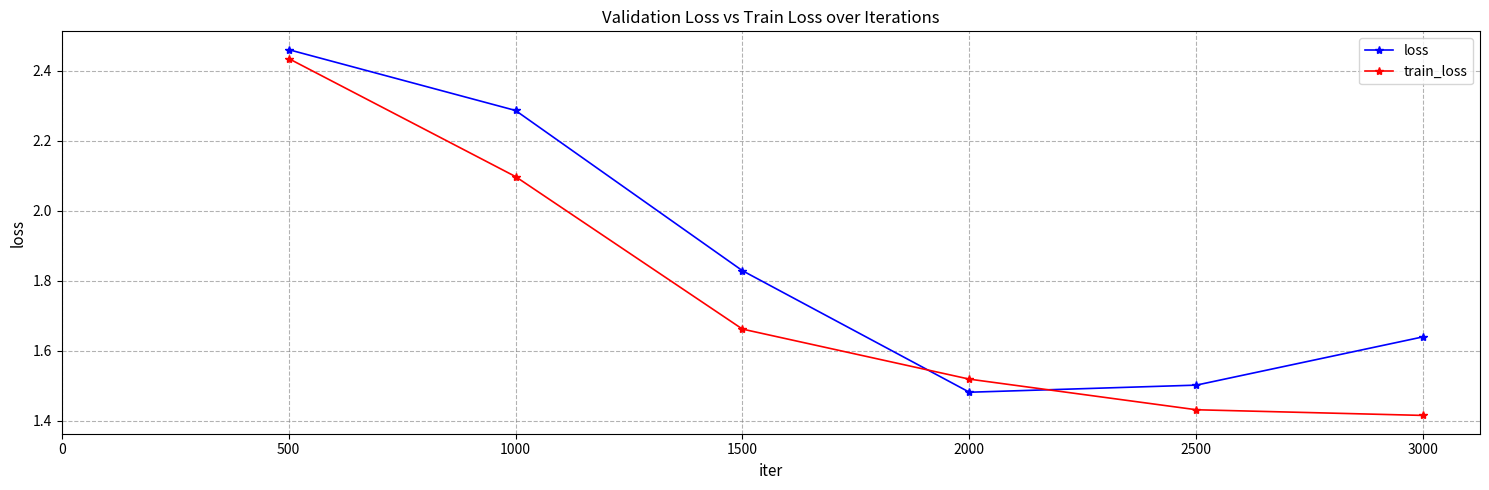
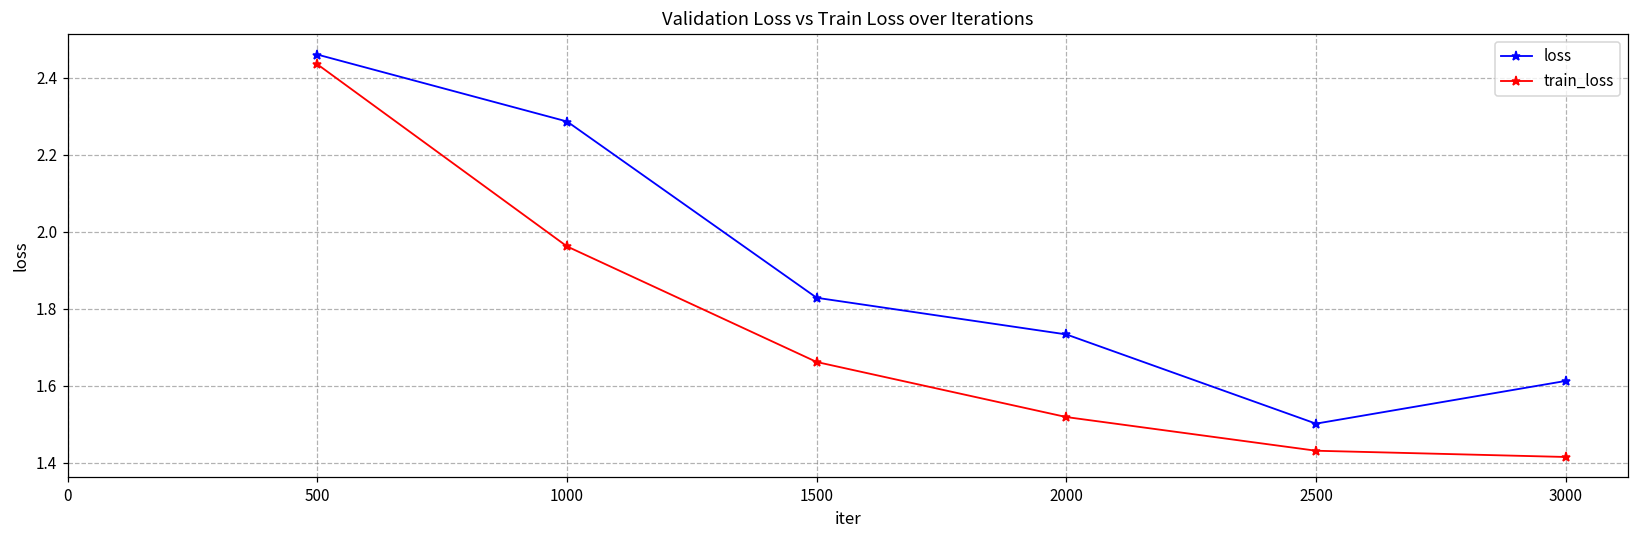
  {
    "loss": {
      "500": 2.46,
      "1000": 2.29,
      "1500": 1.83,
-     "2000": 1.48,
+     "2000": 1.73,
      "2500": 1.50,
-     "3000": 1.64
+     "3000": 1.61
    },
    "train_loss": {
      "500": 2.44,
-     "1000": 2.10,
+     "1000": 1.96,
      "1500": 1.66,
      "2000": 1.52,
      "2500": 1.43,
      "3000": 1.42
    }
  }
